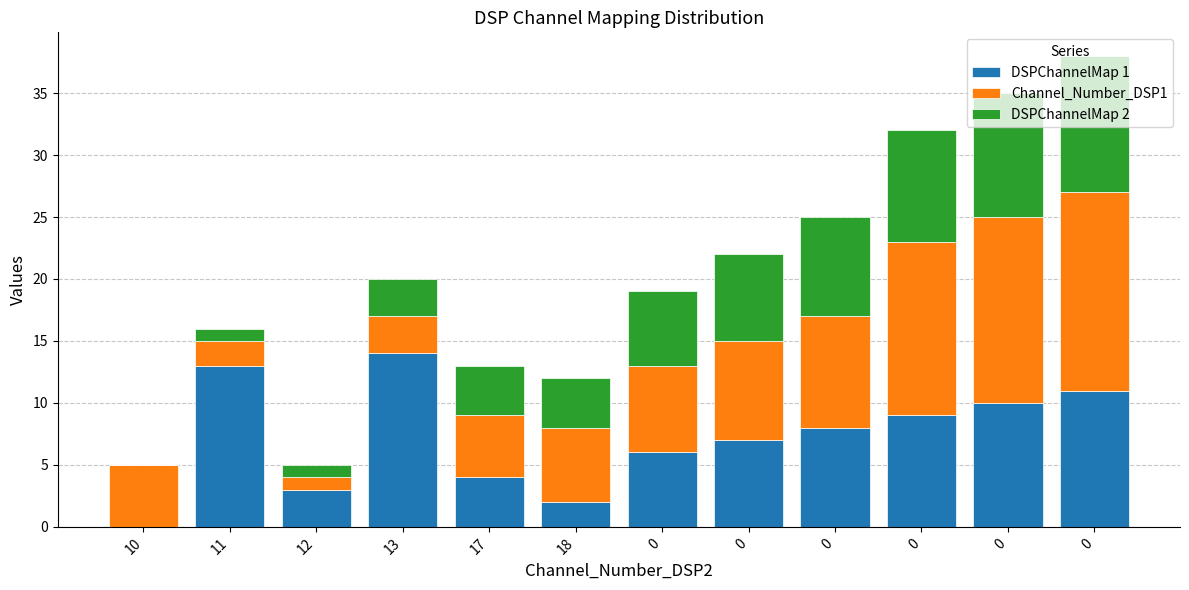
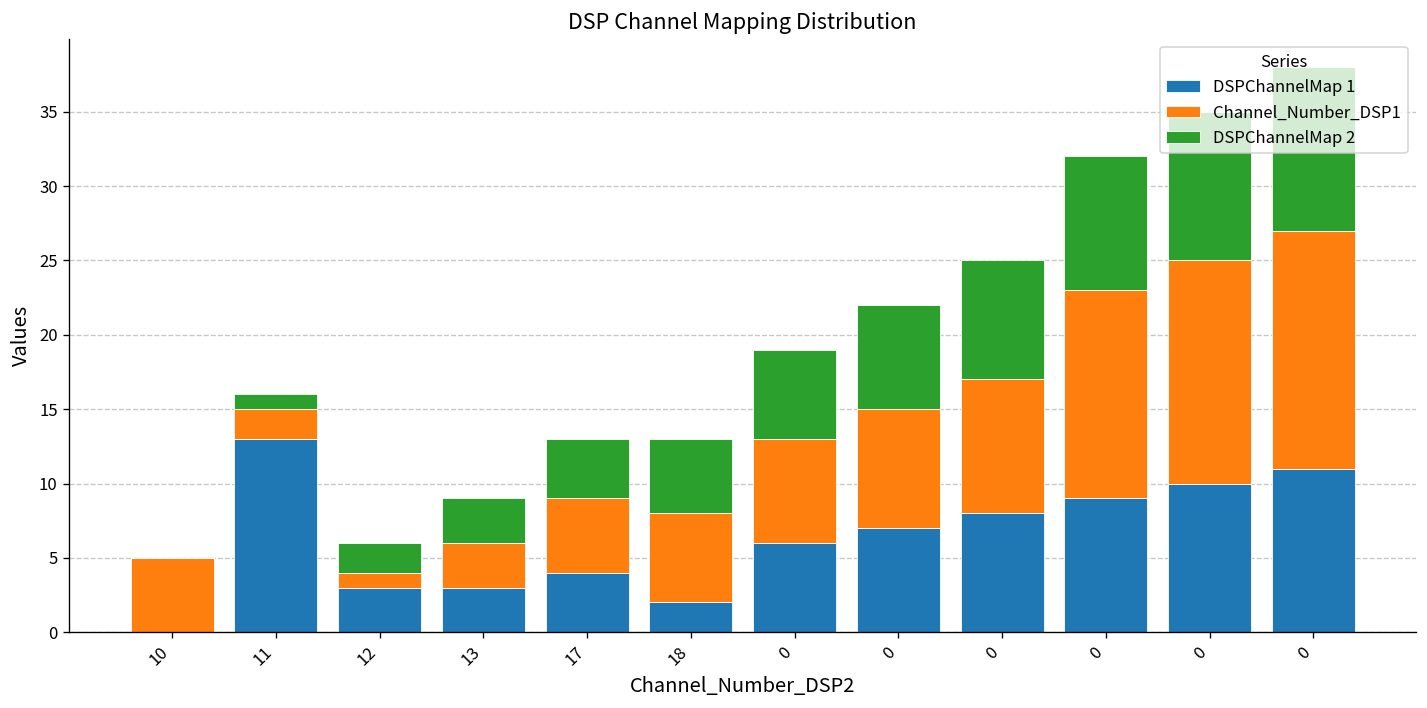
  {
    "DSPChannelMap 1": {
      "10": 0,
      "11": 13,
      "12": 3,
-     "13": 14,
+     "13": 3,
      "17": 4,
      "18": 2
    },
    "Channel_Number_DSP1": {
      "10": 5,
      "11": 2,
      "12": 1,
      "13": 3,
      "17": 5,
      "18": 6
    },
    "DSPChannelMap 2": {
      "10": 0,
      "11": 1,
-     "12": 1,
+     "12": 2,
      "13": 3,
      "17": 4,
-     "18": 4
+     "18": 5
    }
  }
